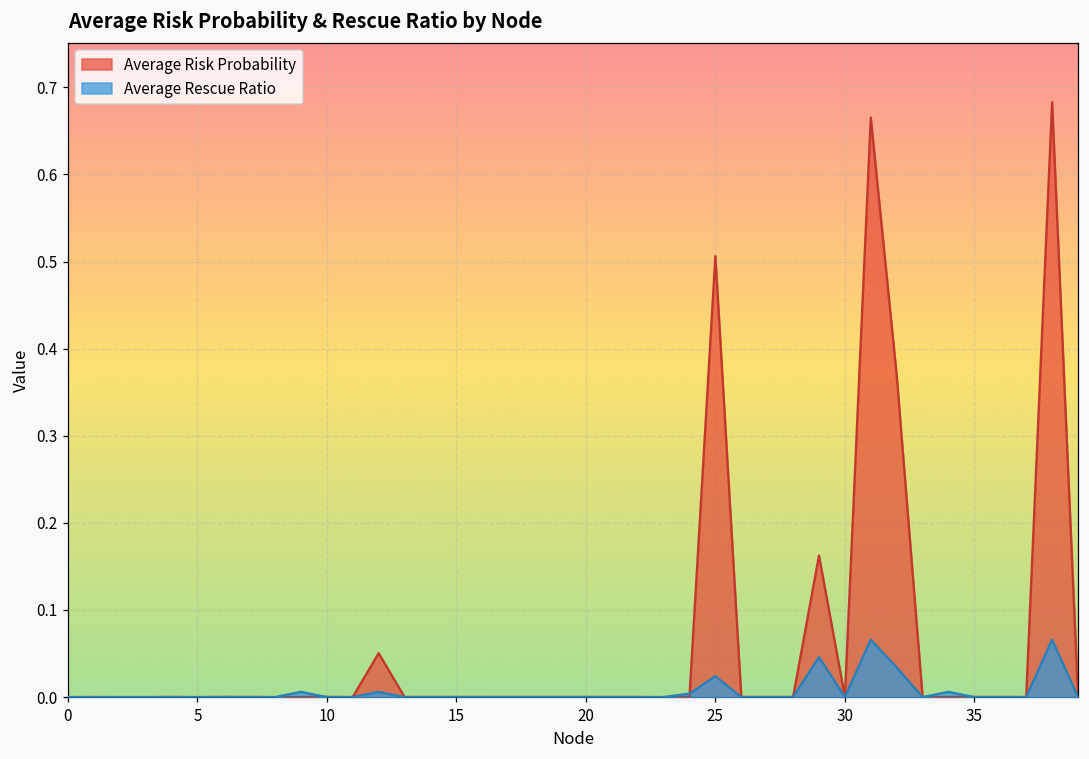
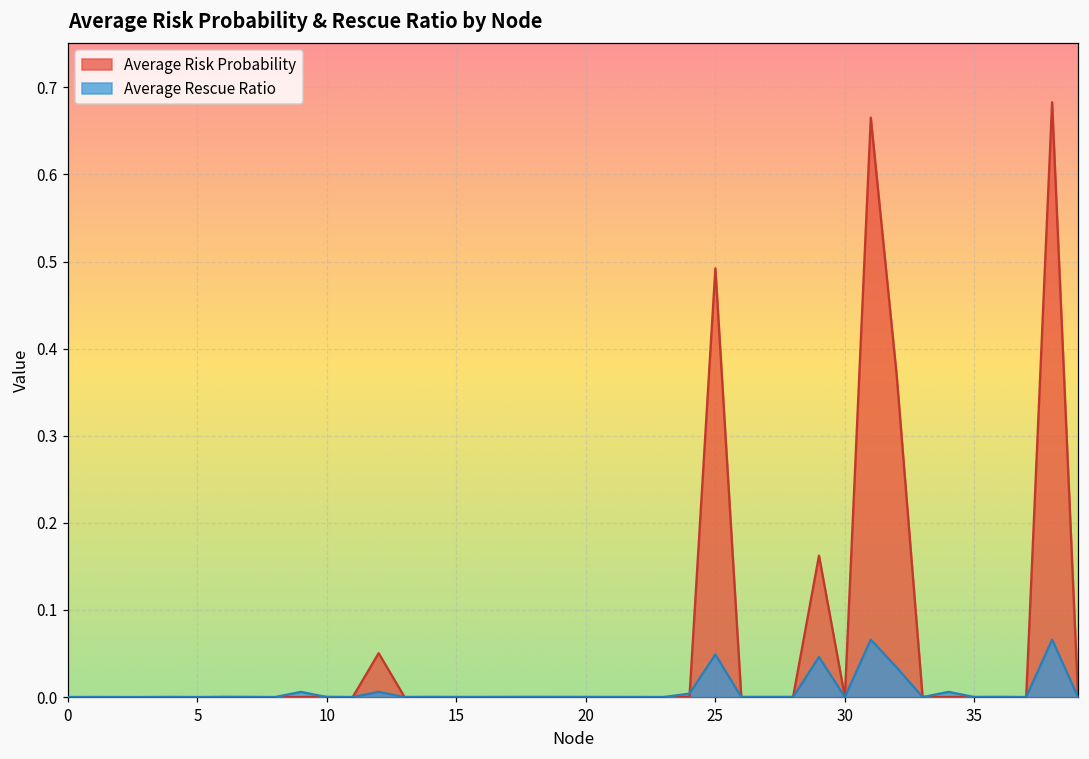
  {
    "Average Risk Probability": {
-     "25": 0.51
+     "25": 0.49
    },
    "Average Rescue Ratio": {
-     "25": 0.02
+     "25": 0.05
    }
  }
